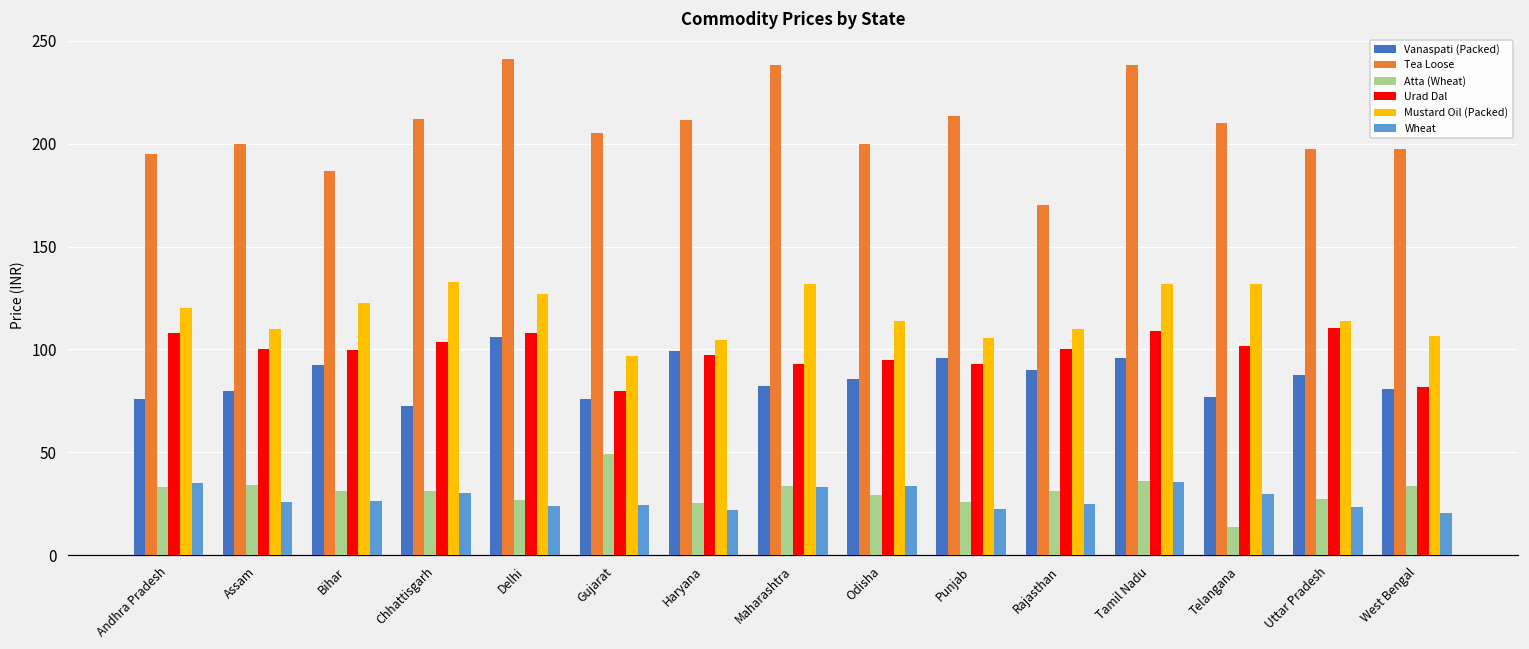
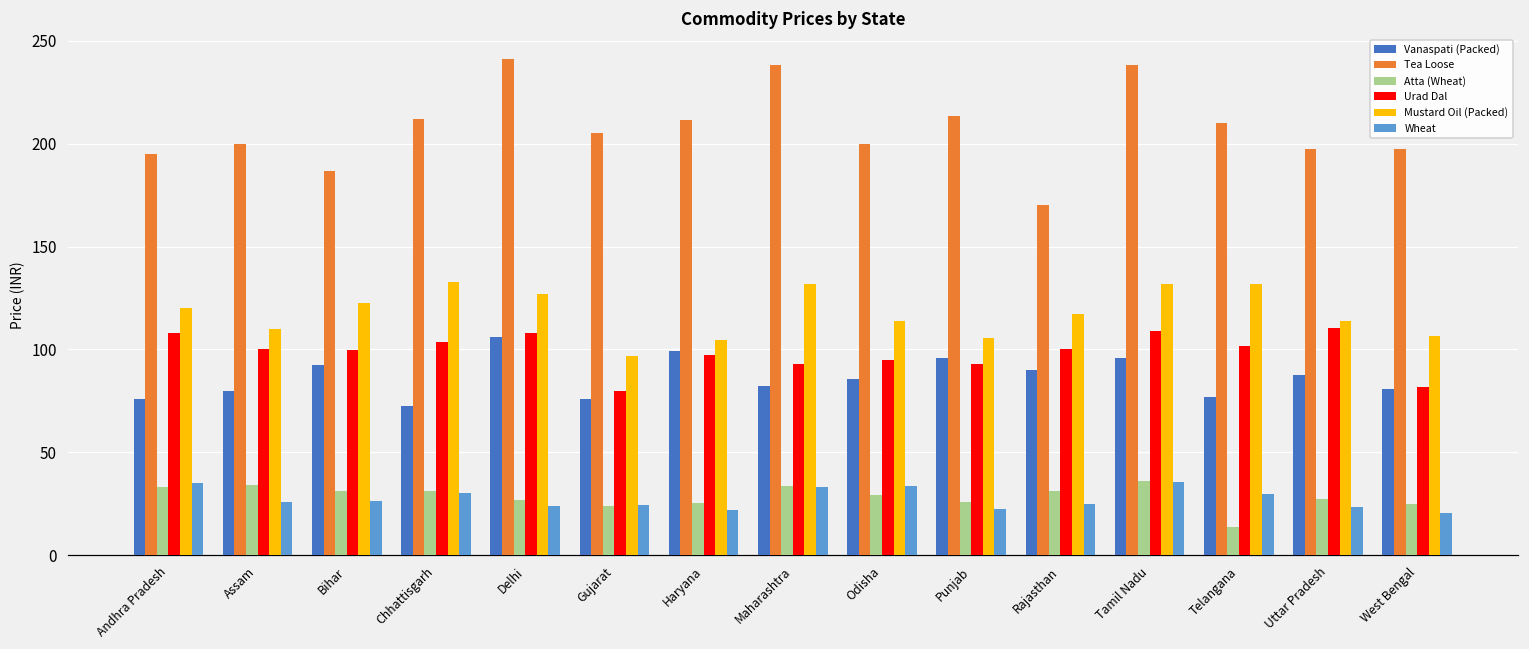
  {
    "Tea Loose": {
      "Andhra Pradesh": 195,
      "Assam": 200,
      "Bihar": 187,
      "Chhattisgarh": 212,
      "Delhi": 241,
      "Gujarat": 205,
      "Haryana": 211,
      "Maharashtra": 238,
      "Odisha": 200,
      "Punjab": 213,
      "Rajasthan": 170,
      "Tamil Nadu": 238,
      "Telangana": 210,
      "Uttar Pradesh": 198,
      "West Bengal": 198
    },
    "Atta (Wheat)": {
      "Andhra Pradesh": 33,
      "Assam": 34,
      "Bihar": 31,
      "Chhattisgarh": 31,
      "Delhi": 27,
-     "Gujarat": 49,
+     "Gujarat": 24,
      "Haryana": 25,
      "Maharashtra": 34,
      "Odisha": 29,
      "Punjab": 26,
      "Rajasthan": 31,
      "Tamil Nadu": 36,
      "Telangana": 14,
      "Uttar Pradesh": 27,
-     "West Bengal": 33
+     "West Bengal": 25
    },
    "Urad Dal": {
      "Andhra Pradesh": 108,
      "Assam": 100,
      "Bihar": 100,
      "Chhattisgarh": 104,
      "Delhi": 108,
      "Gujarat": 80,
      "Haryana": 98,
      "Maharashtra": 93,
      "Odisha": 95,
      "Punjab": 93,
      "Rajasthan": 100,
      "Tamil Nadu": 109,
      "Telangana": 102,
      "Uttar Pradesh": 111,
      "West Bengal": 82
    },
    "Mustard Oil (Packed)": {
      "Andhra Pradesh": 120,
      "Assam": 110,
      "Bihar": 123,
      "Chhattisgarh": 133,
      "Delhi": 127,
      "Gujarat": 97,
      "Haryana": 105,
      "Maharashtra": 132,
      "Odisha": 114,
      "Punjab": 105,
-     "Rajasthan": 110,
+     "Rajasthan": 117,
      "Tamil Nadu": 132,
      "Telangana": 132,
      "Uttar Pradesh": 114,
      "West Bengal": 107
    }
  }
